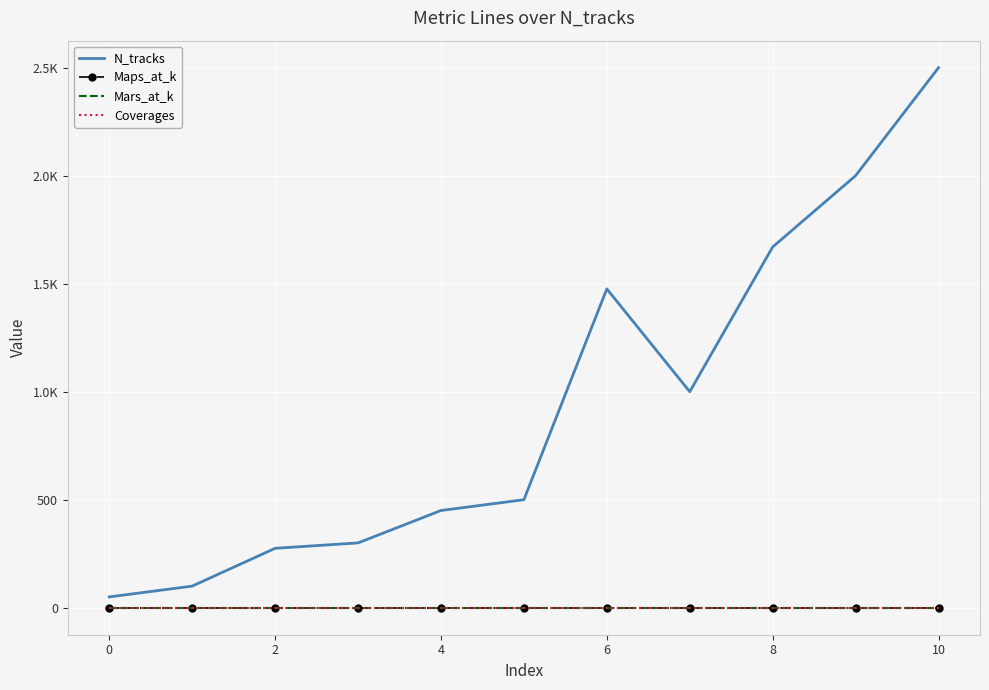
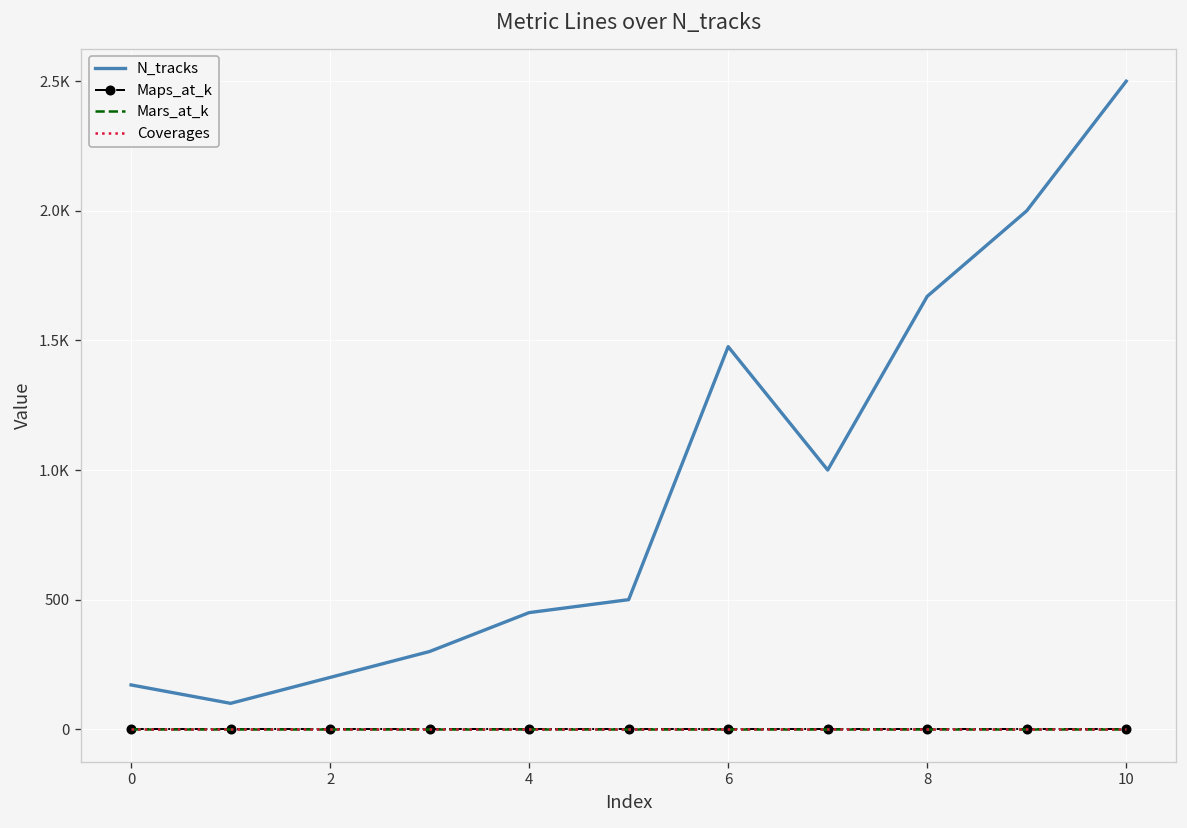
  {
    "N_tracks": {
-     "0": 50,
-     "2": 280,
+     "0": 170,
+     "2": 200,
      "4": 450,
      "6": 1480,
      "8": 1670,
      "10": 2500
    },
    "Coverages": {
      "0": 0,
      "2": 0,
      "4": 0,
      "6": 0,
      "8": 0,
      "10": 0
    }
  }
